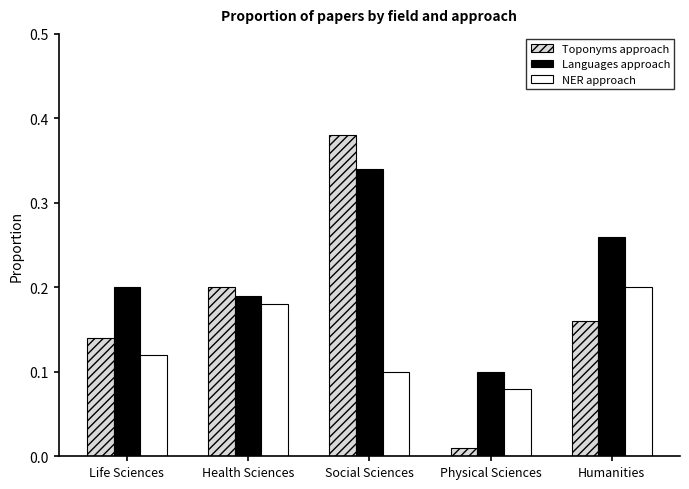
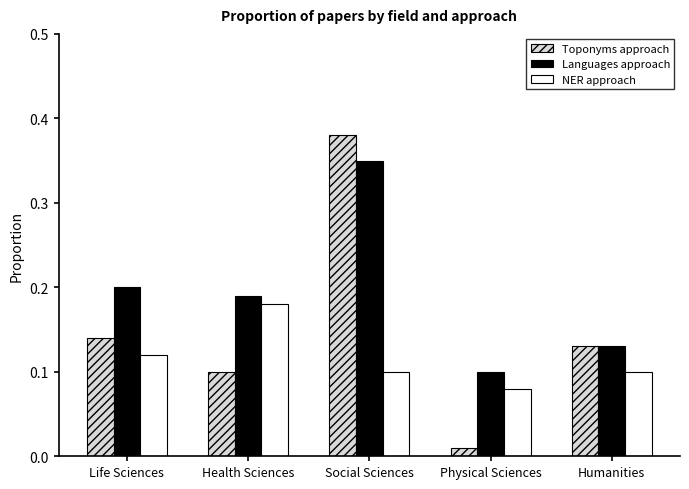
  {
    "Toponyms approach": {
      "Life Sciences": 0.14,
-     "Health Sciences": 0.2,
+     "Health Sciences": 0.1,
      "Social Sciences": 0.38,
      "Physical Sciences": 0.01,
-     "Humanities": 0.16
+     "Humanities": 0.13
    },
    "Languages approach": {
      "Life Sciences": 0.20,
      "Health Sciences": 0.19,
-     "Social Sciences": 0.34,
+     "Social Sciences": 0.35,
      "Physical Sciences": 0.10,
-     "Humanities": 0.26
+     "Humanities": 0.13
    },
    "NER approach": {
      "Life Sciences": 0.12,
      "Health Sciences": 0.18,
      "Social Sciences": 0.1,
      "Physical Sciences": 0.08,
-     "Humanities": 0.2
+     "Humanities": 0.1
    }
  }
